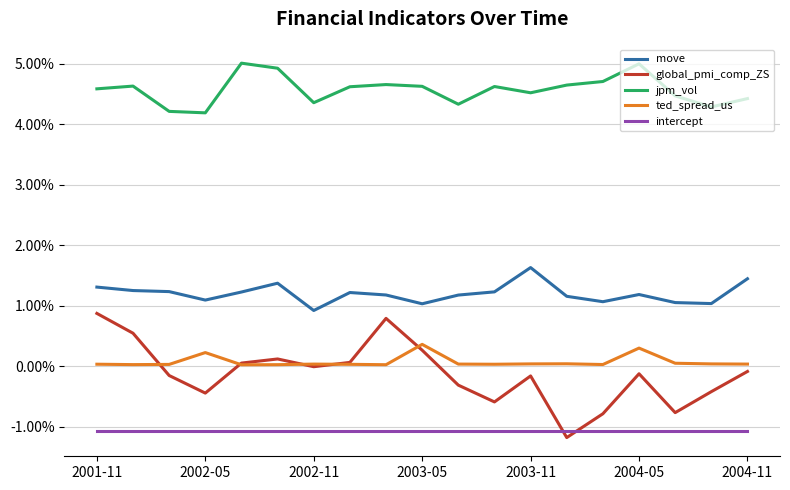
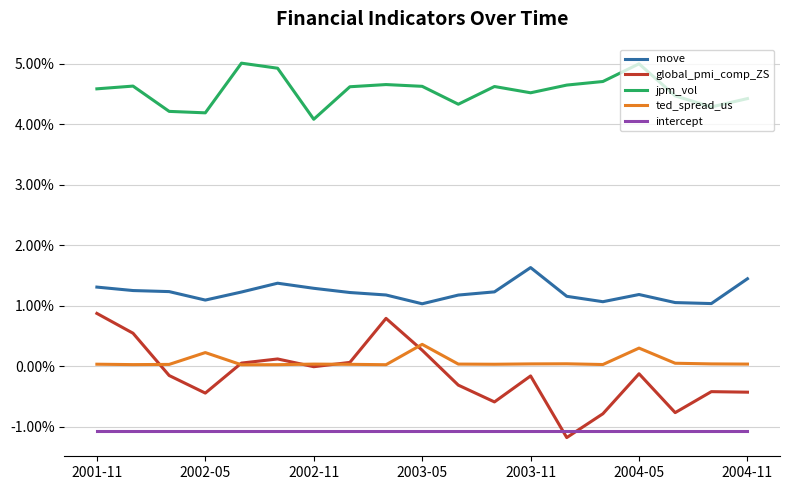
  {
    "move": {
      "2001-11": "1.3%",
      "2002-05": "1.1%",
-     "2002-11": "0.9%",
+     "2002-11": "1.3%",
      "2003-05": "1.0%",
      "2003-11": "1.6%",
      "2004-05": "1.2%",
      "2004-11": "1.4%"
    },
    "global_pmi_comp_ZS": {
      "2001-11": "0.9%",
      "2002-05": "-0.4%",
      "2002-11": "0.0%",
      "2003-05": "0.3%",
      "2003-11": "-0.2%",
      "2004-05": "-0.1%",
-     "2004-11": "-0.1%"
+     "2004-11": "-0.4%"
    },
    "jpm_vol": {
      "2001-11": "4.6%",
      "2002-05": "4.2%",
-     "2002-11": "4.4%",
+     "2002-11": "4.1%",
      "2003-05": "4.6%",
      "2003-11": "4.5%"
    },
    "ted_spread_us": {
      "2001-11": "0.0%",
      "2002-05": "0.2%",
      "2002-11": "0.0%",
      "2003-05": "0.4%",
      "2003-11": "0.0%",
      "2004-05": "0.3%",
      "2004-11": "0.0%"
    },
    "intercept": {
      "2001-11": "-1.1%",
      "2002-05": "-1.1%",
      "2002-11": "-1.1%",
      "2003-05": "-1.1%",
      "2003-11": "-1.1%",
      "2004-05": "-1.1%",
      "2004-11": "-1.1%"
    }
  }
